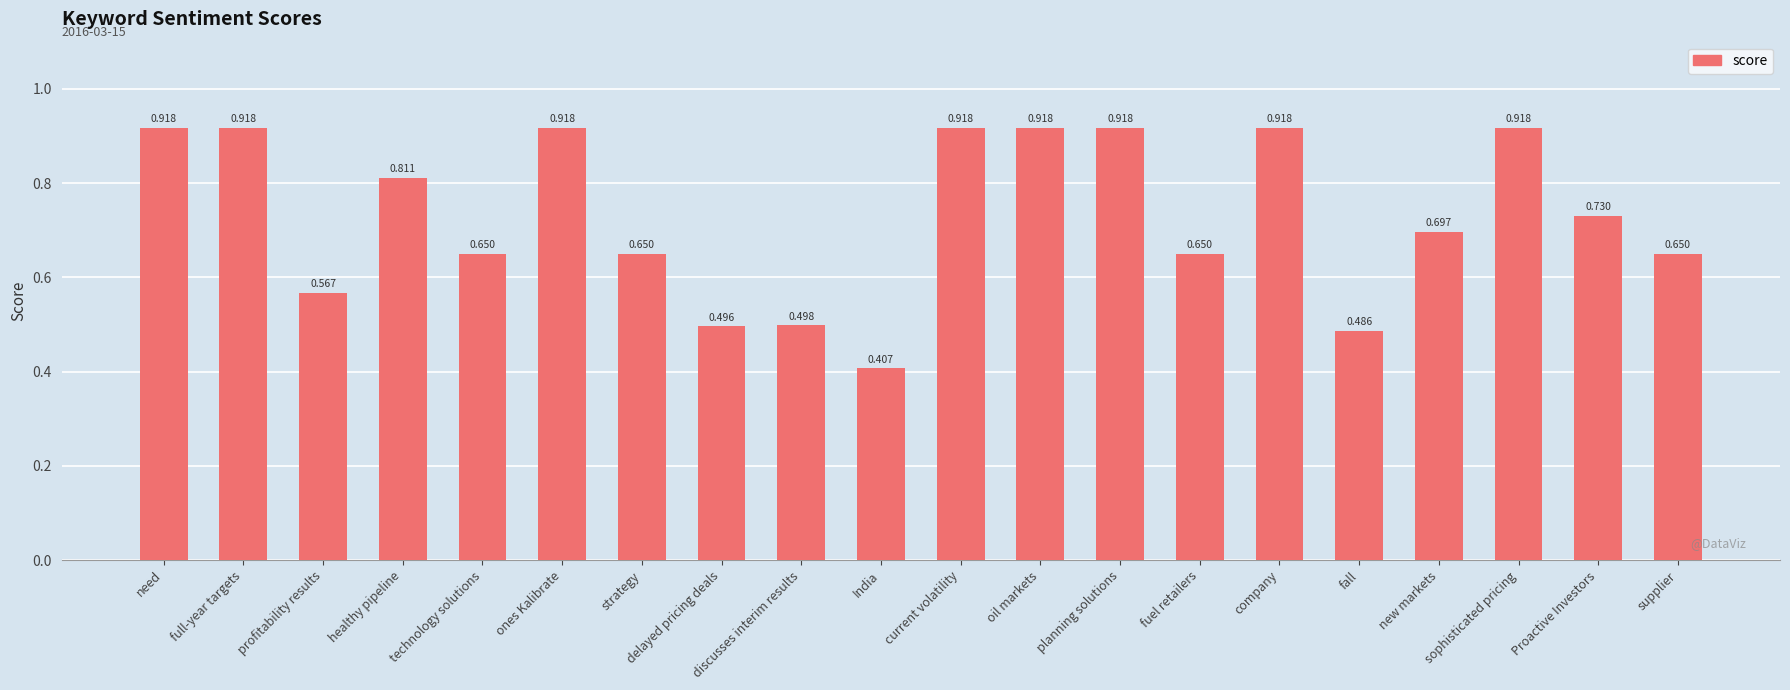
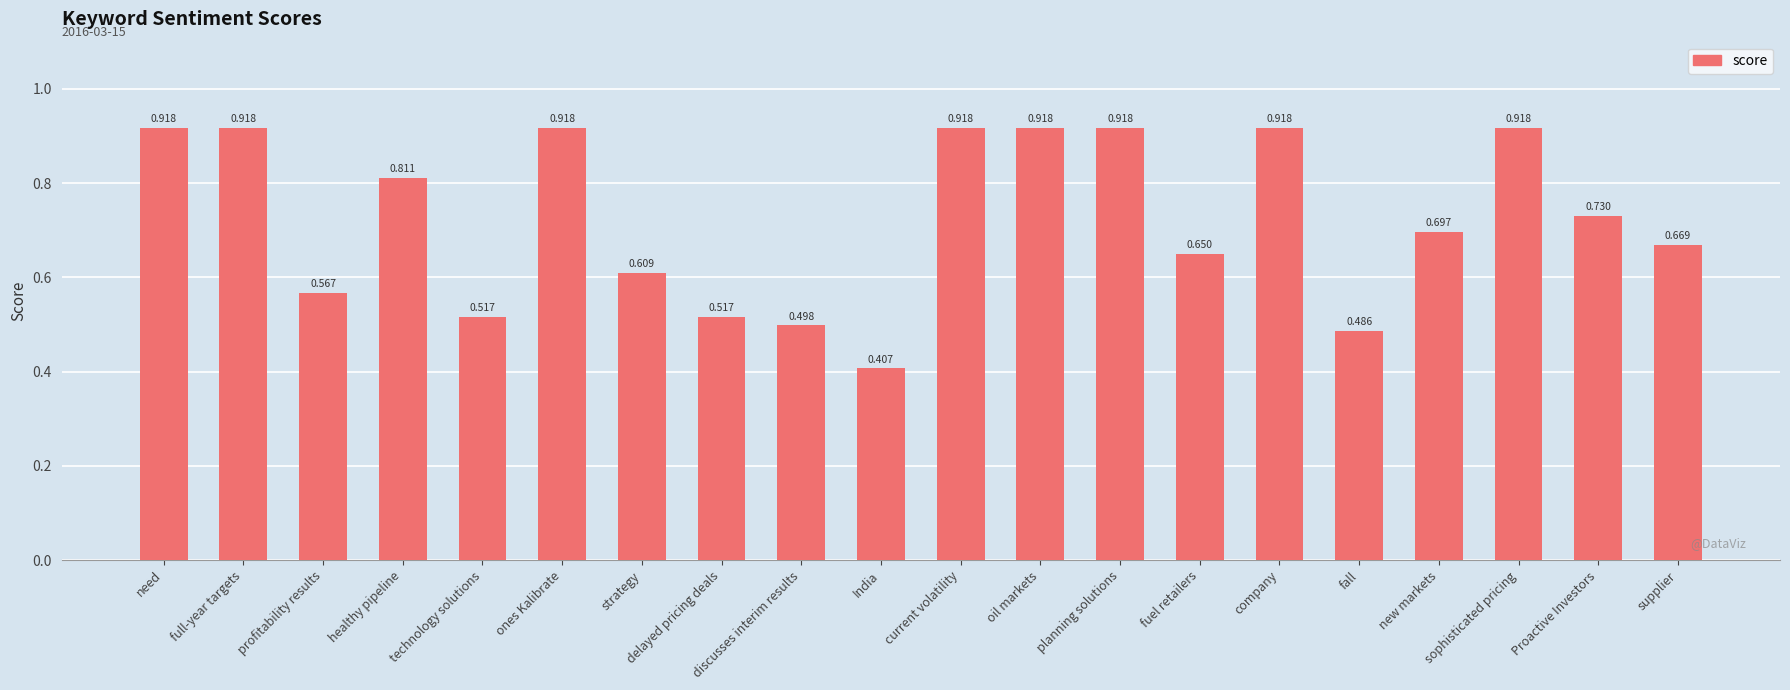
  {
    "need": 0.918,
    "full-year targets": 0.918,
    "profitability results": 0.567,
    "healthy pipeline": 0.811,
-   "technology solutions": 0.650,
+   "technology solutions": 0.517,
    "ones Kalibrate": 0.918,
-   "strategy": 0.650,
-   "delayed pricing deals": 0.496,
+   "strategy": 0.609,
+   "delayed pricing deals": 0.517,
    "discusses interim results": 0.498,
    "India": 0.407,
    "current volatility": 0.918,
    "oil markets": 0.918,
    "planning solutions": 0.918,
    "fuel retailers": 0.650,
    "company": 0.918,
    "fall": 0.486,
    "new markets": 0.697,
    "sophisticated pricing": 0.918,
    "Proactive Investors": 0.730,
-   "supplier": 0.650
+   "supplier": 0.669
  }
